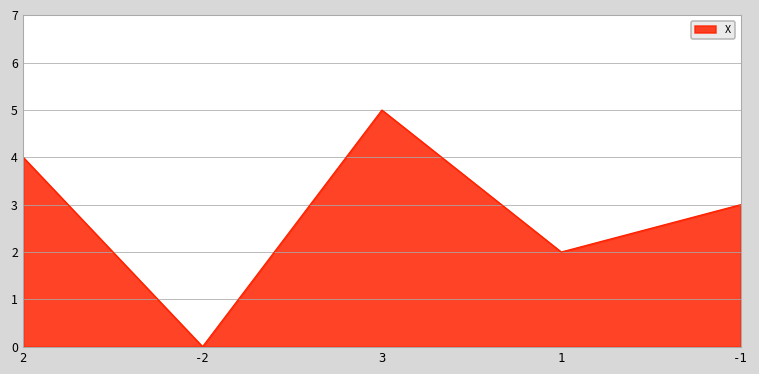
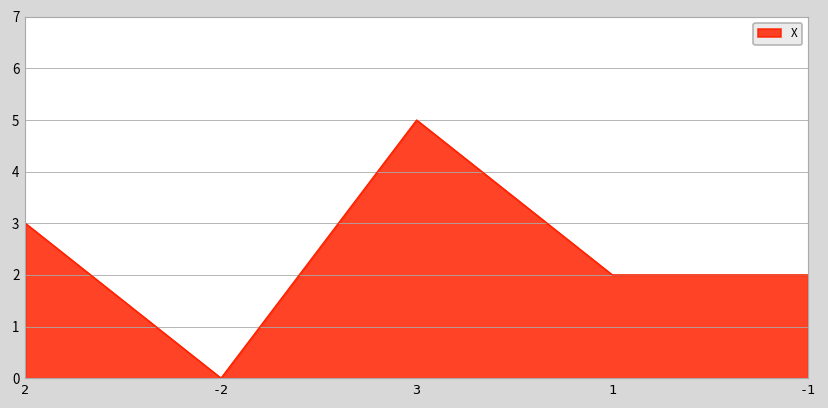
  {
-   "2": 4,
+   "2": 3,
    "-2": 0,
    "3": 5,
    "1": 2,
-   "-1": 3
+   "-1": 2
  }
